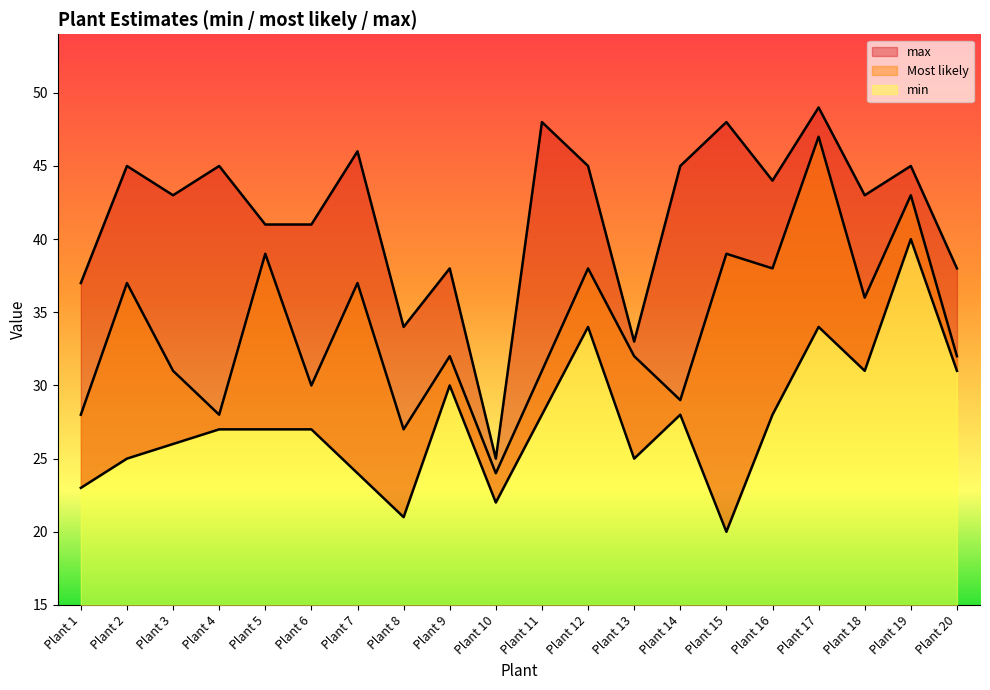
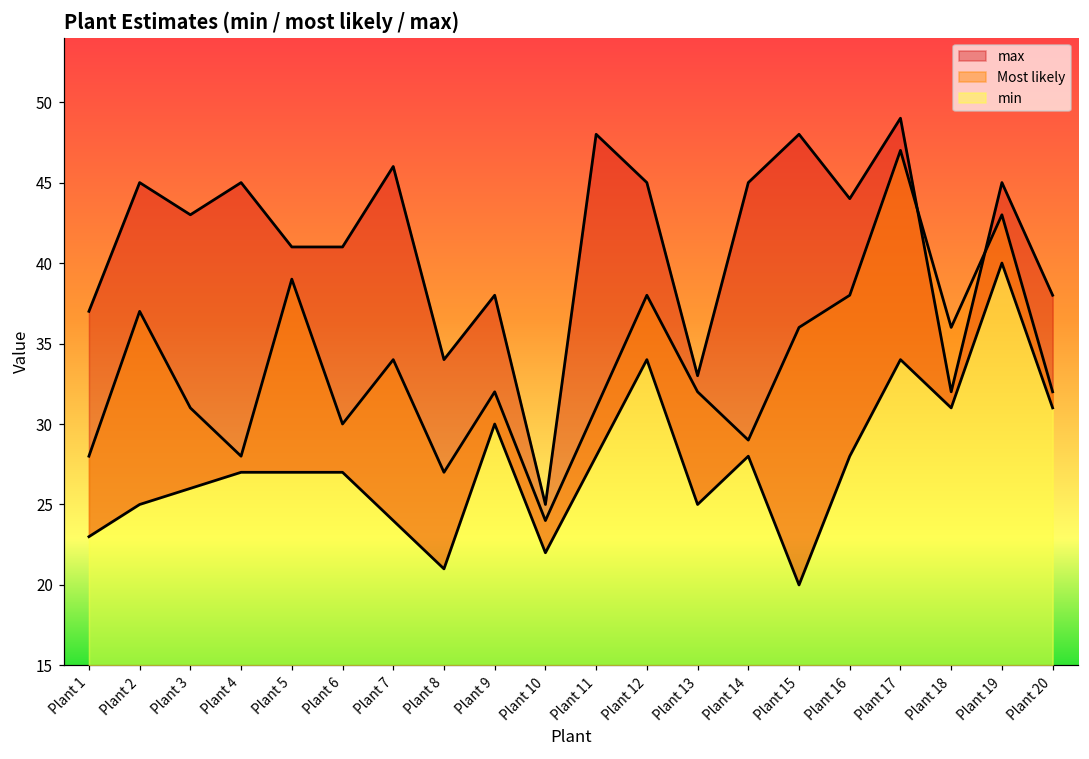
  {
    "max": {
      "Plant 1": 37,
      "Plant 2": 45,
      "Plant 3": 43,
      "Plant 4": 45,
      "Plant 5": 41,
      "Plant 6": 41,
      "Plant 7": 46,
      "Plant 8": 34,
      "Plant 9": 38,
      "Plant 10": 25,
      "Plant 11": 48,
      "Plant 12": 45,
      "Plant 13": 33,
      "Plant 14": 45,
      "Plant 15": 48,
      "Plant 16": 44,
      "Plant 17": 49,
-     "Plant 18": 43,
+     "Plant 18": 32,
      "Plant 19": 45,
      "Plant 20": 38
    },
    "Most likely": {
      "Plant 1": 28,
      "Plant 2": 37,
      "Plant 3": 31,
      "Plant 4": 28,
      "Plant 5": 39,
      "Plant 6": 30,
-     "Plant 7": 37,
+     "Plant 7": 34,
      "Plant 8": 27,
      "Plant 9": 32,
      "Plant 10": 24,
      "Plant 11": 31,
      "Plant 12": 38,
      "Plant 13": 32,
      "Plant 14": 29,
-     "Plant 15": 39,
+     "Plant 15": 36,
      "Plant 16": 38,
      "Plant 17": 47,
      "Plant 18": 36,
      "Plant 19": 43,
      "Plant 20": 32
    },
    "min": {
      "Plant 1": 23,
      "Plant 2": 25,
      "Plant 3": 26,
      "Plant 4": 27,
      "Plant 5": 27,
      "Plant 6": 27,
      "Plant 7": 24,
      "Plant 8": 21,
      "Plant 9": 30,
      "Plant 10": 22,
      "Plant 11": 28,
      "Plant 12": 34,
      "Plant 13": 25,
      "Plant 14": 28,
      "Plant 15": 20,
      "Plant 16": 28,
      "Plant 17": 34,
      "Plant 18": 31,
      "Plant 19": 40,
      "Plant 20": 31
    }
  }
